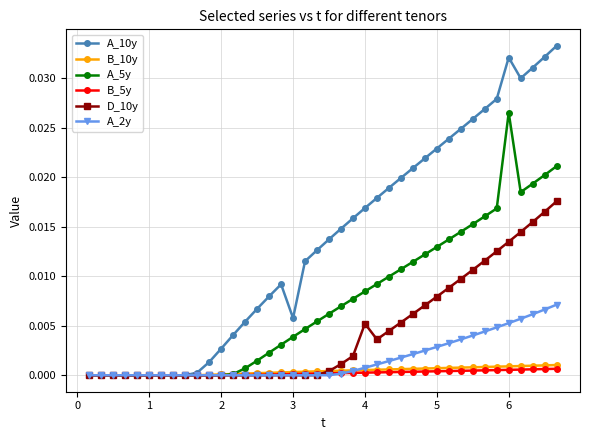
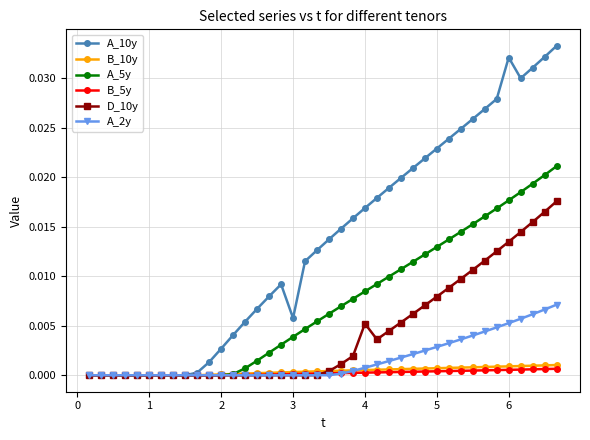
  {
    "A_10y": {
      "2": 0.003,
      "3": 0.006,
      "4": 0.017,
      "5": 0.023,
      "6": 0.032
    },
    "B_10y": {
      "5": 0.001,
      "6": 0.001
    },
    "A_5y": {
      "3": 0.004,
      "4": 0.008,
      "5": 0.013,
-     "6": 0.027
+     "6": 0.018
    },
    "B_5y": {
      "4": 0.000,
      "5": 0.000,
      "6": 0.001
    },
    "D_10y": {
      "4": 0.005,
      "5": 0.008,
      "6": 0.013
    },
    "A_2y": {
      "5": 0.003,
      "6": 0.005
    }
  }
